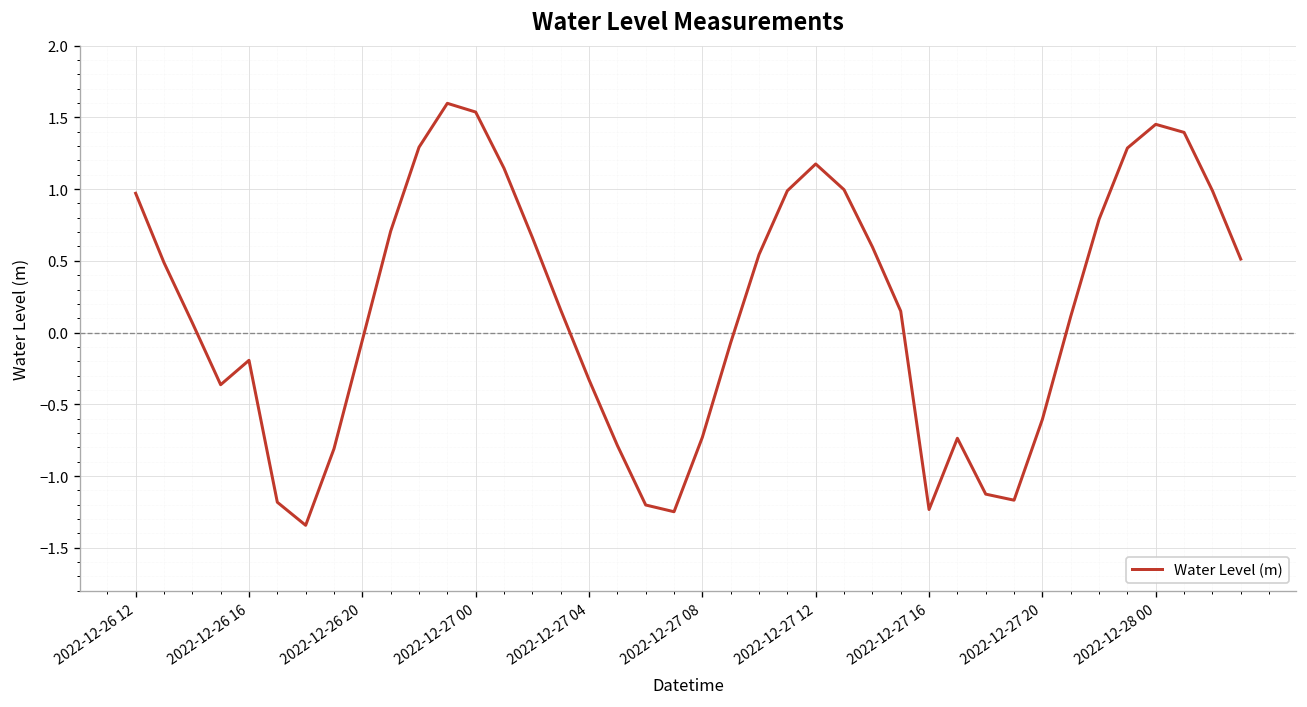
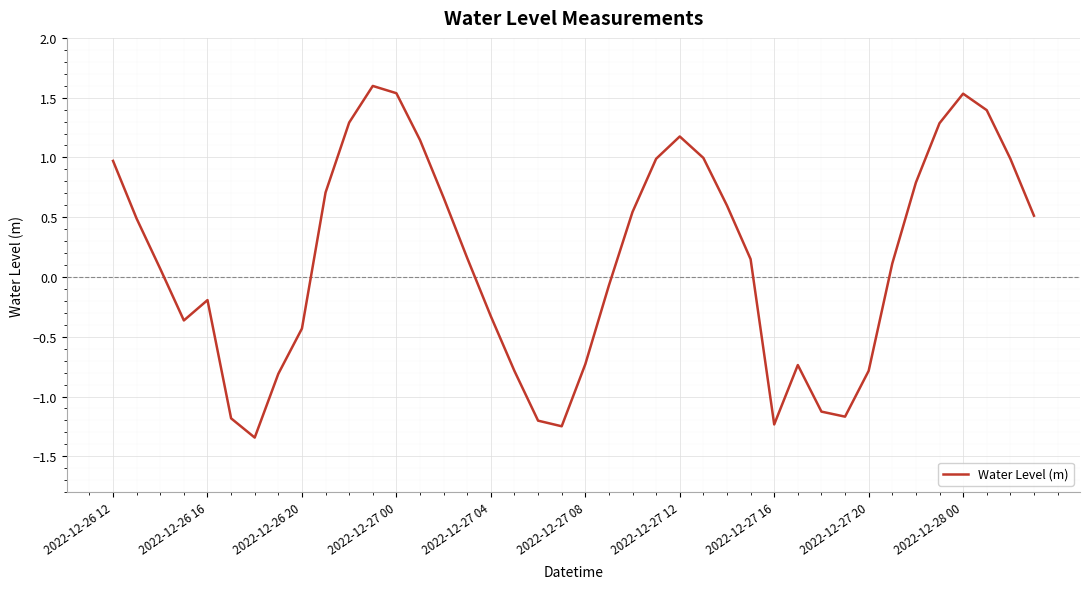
  {
    "2022-12-26 12": 0.97,
    "2022-12-26 16": -0.19,
-   "2022-12-26 20": -0.05,
+   "2022-12-26 20": -0.43,
    "2022-12-27 00": 1.54,
    "2022-12-27 04": -0.33,
    "2022-12-27 08": -0.73,
    "2022-12-27 12": 1.18,
    "2022-12-27 16": -1.23,
-   "2022-12-27 20": -0.61,
-   "2022-12-28 00": 1.45
+   "2022-12-27 20": -0.79,
+   "2022-12-28 00": 1.53
  }
